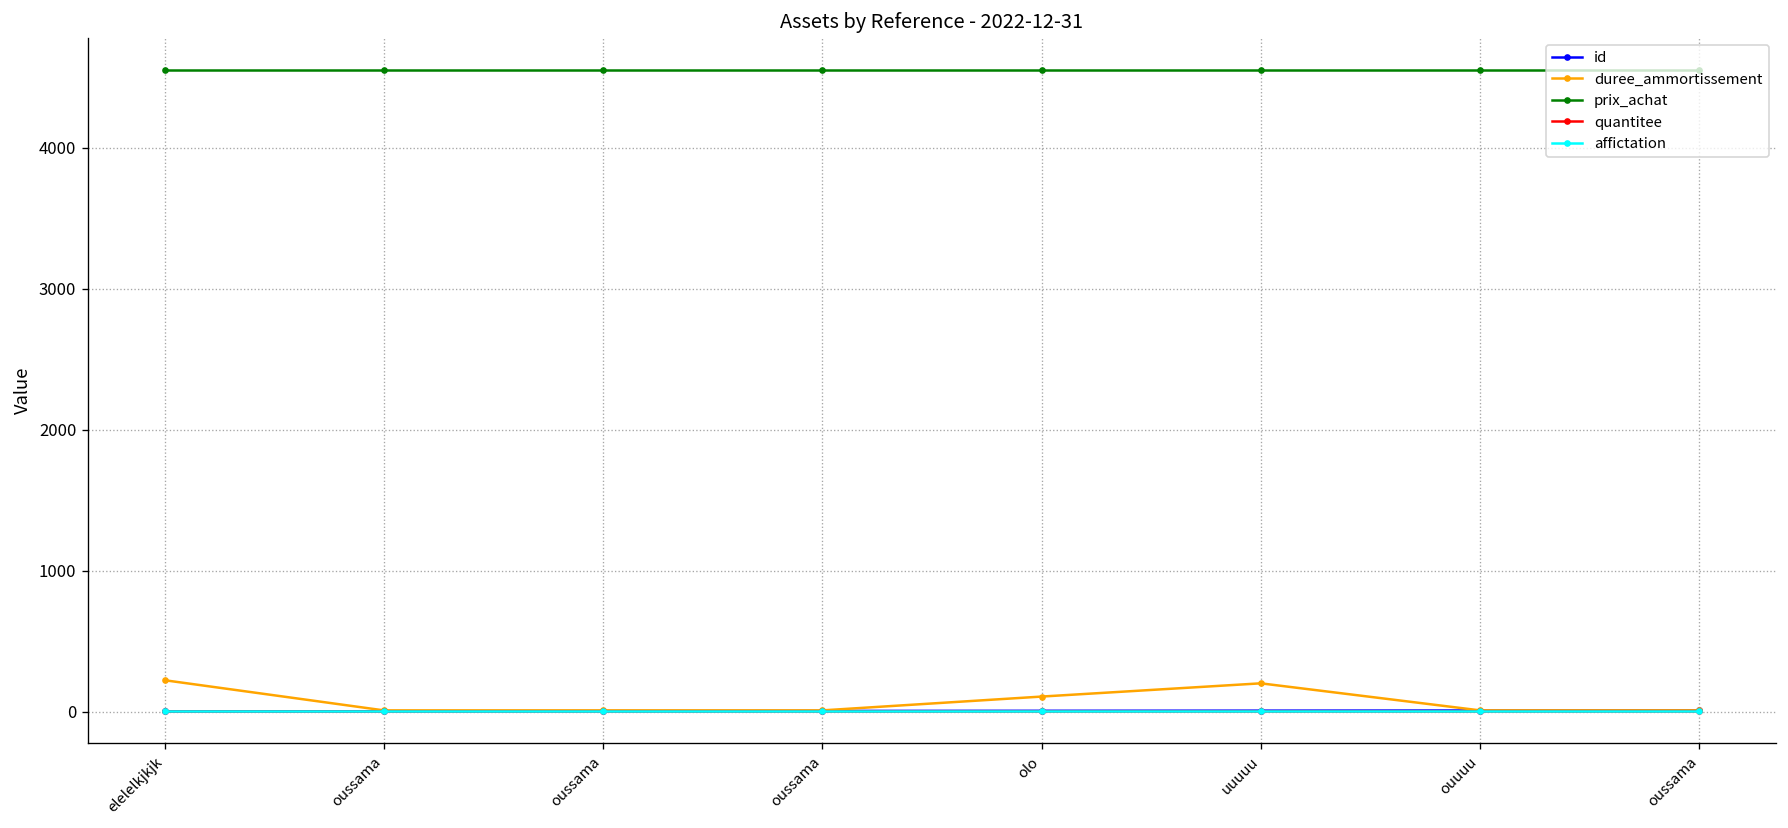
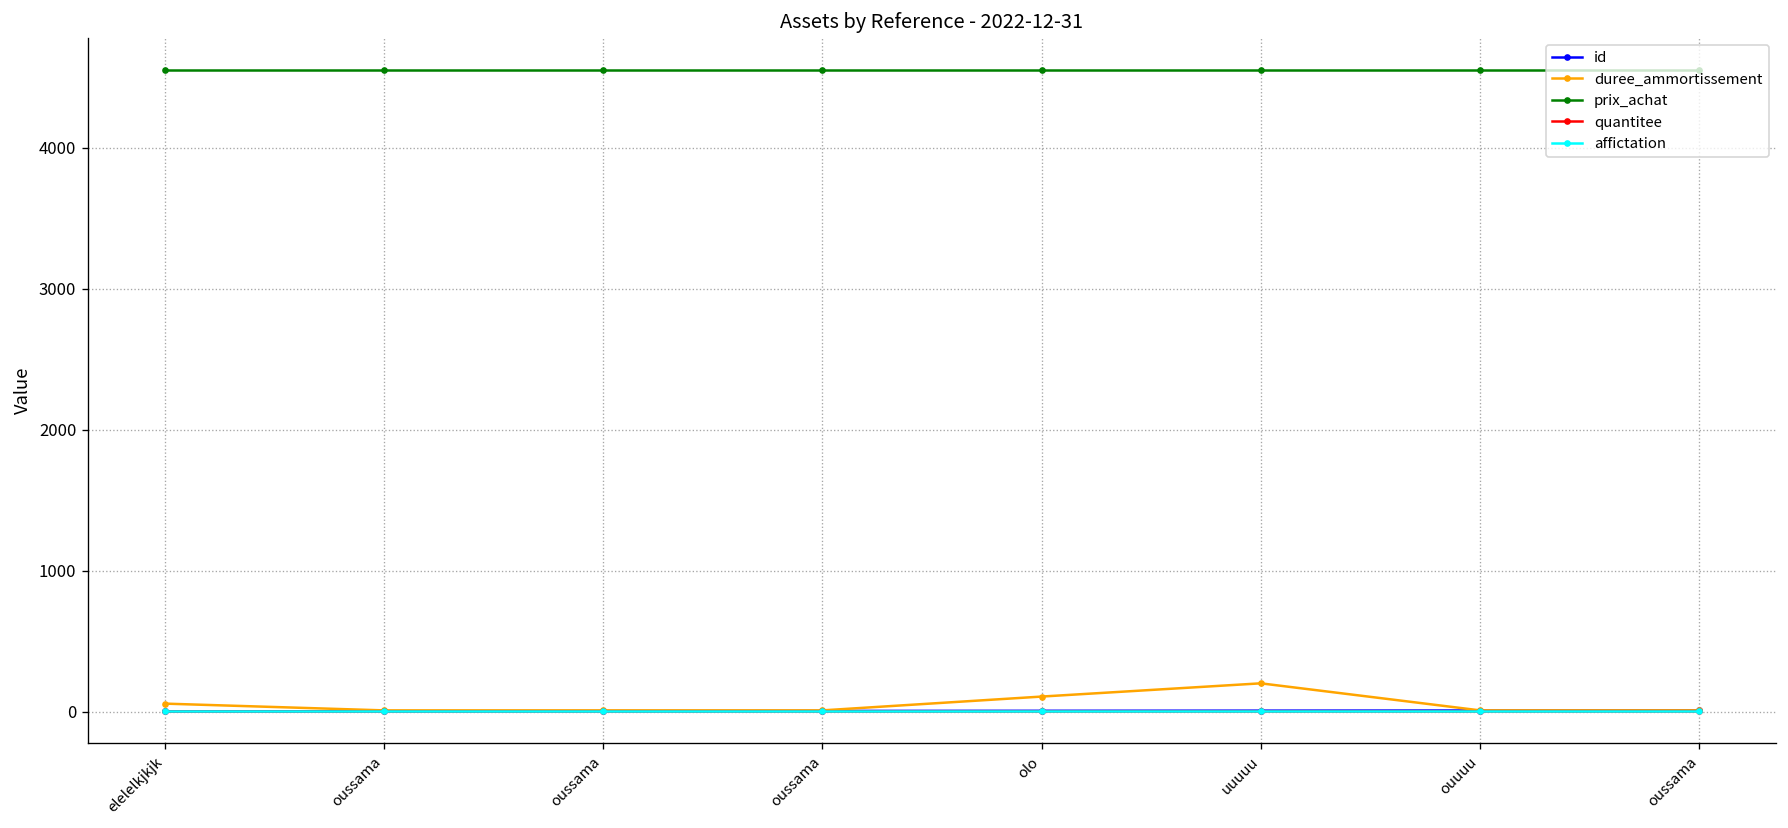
  {
    "duree_ammortissement": {
-     "elelelkjkjk": 220,
+     "elelelkjkjk": 60,
      "olo": 110,
      "uuuuu": 200
    },
    "prix_achat": {
      "elelelkjkjk": 4560,
      "olo": 4560,
      "uuuuu": 4560,
      "ouuuu": 4560
    }
  }
